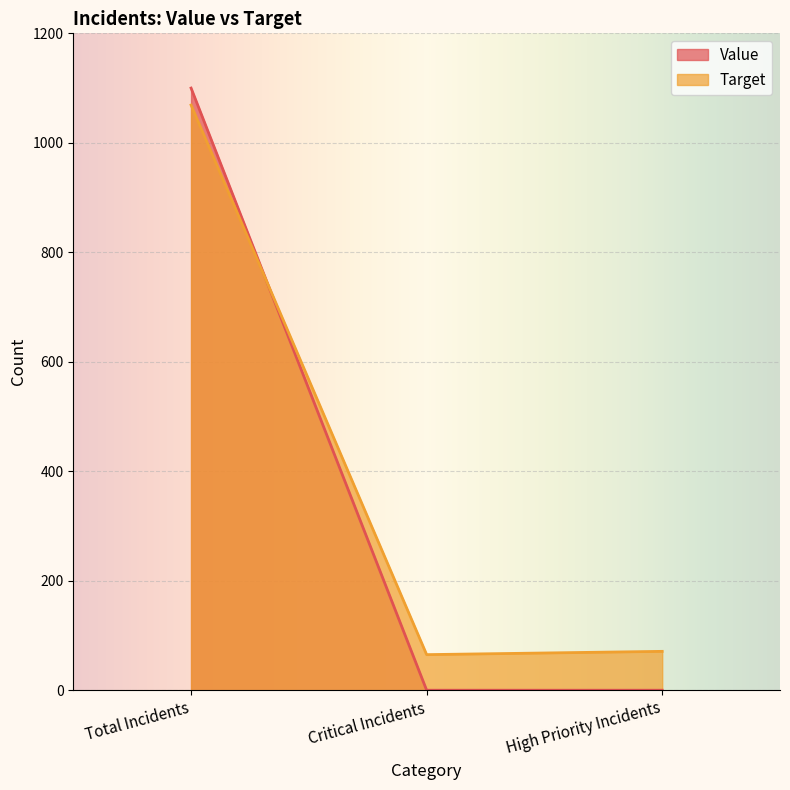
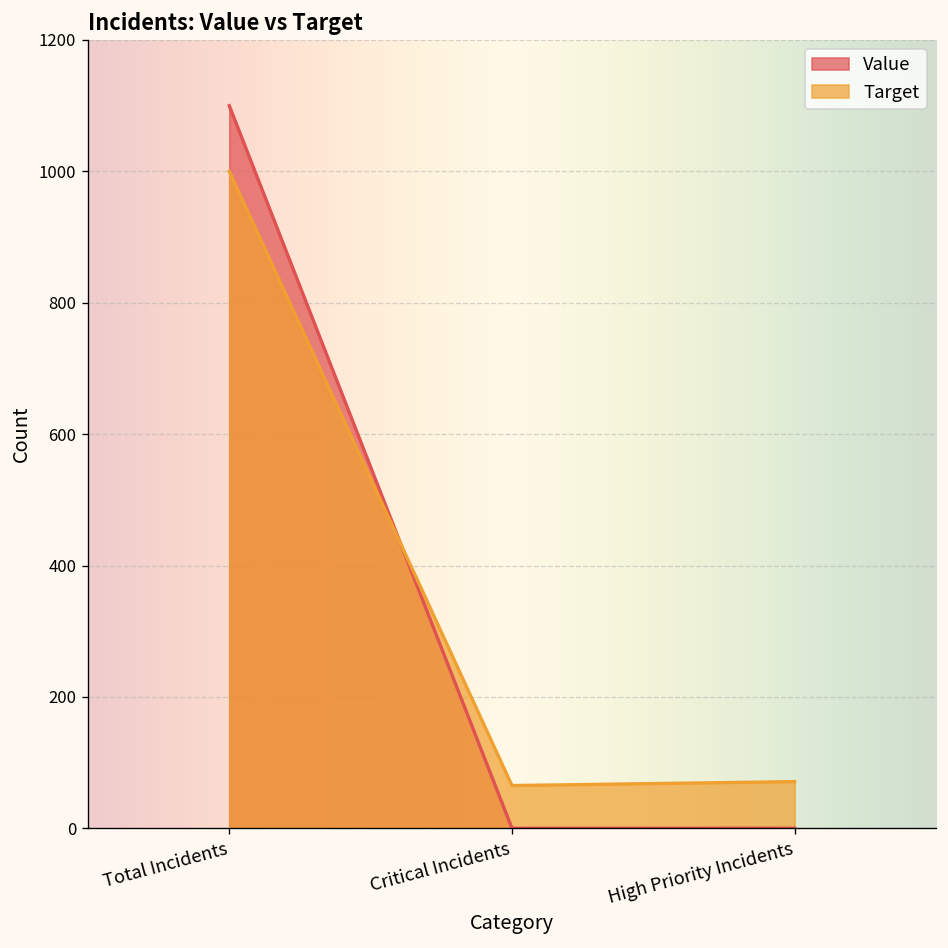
  {
    "Value": {
      "Total Incidents": 1100,
      "Critical Incidents": 0,
      "High Priority Incidents": 0
    },
    "Target": {
-     "Total Incidents": 1070,
+     "Total Incidents": 1000,
      "Critical Incidents": 70,
      "High Priority Incidents": 70
    }
  }
